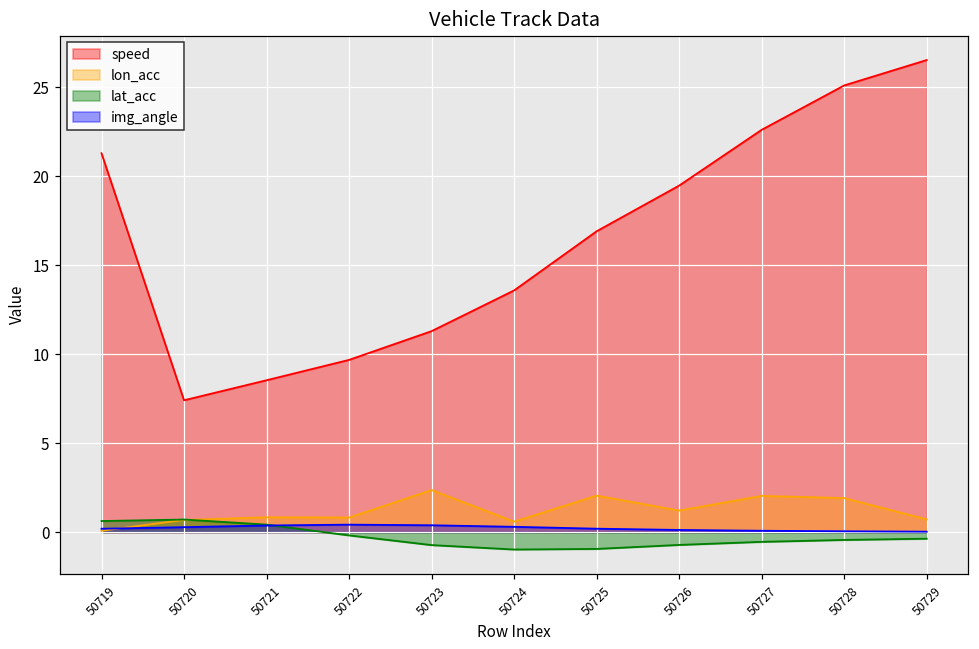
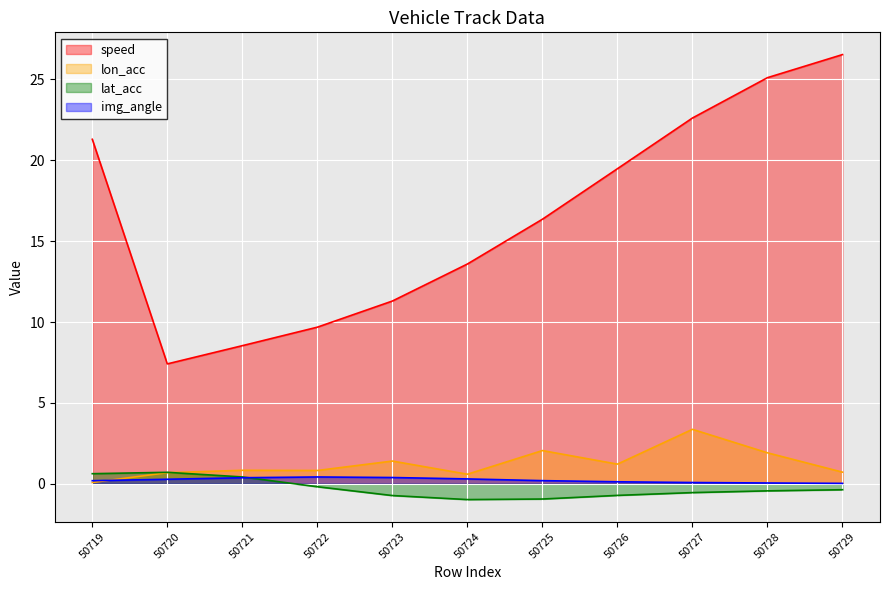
  {
    "speed": {
      "50719": 21.3,
      "50720": 7.4,
      "50721": 8.5,
      "50722": 9.7,
      "50723": 11.3,
      "50724": 13.6,
-     "50725": 16.9,
+     "50725": 16.4,
      "50726": 19.5,
      "50727": 22.6,
      "50728": 25.1,
      "50729": 26.5
    },
    "lon_acc": {
      "50721": 0.8,
      "50722": 0.8,
-     "50723": 2.4,
+     "50723": 1.4,
      "50724": 0.6,
      "50725": 2.1,
      "50726": 1.2,
-     "50727": 2.0,
+     "50727": 3.4,
      "50728": 1.9,
      "50729": 0.7
    },
    "img_angle": {
      "50720": 0.3,
      "50722": 0.4,
      "50723": 0.4,
      "50724": 0.3,
      "50725": 0.2
    }
  }
